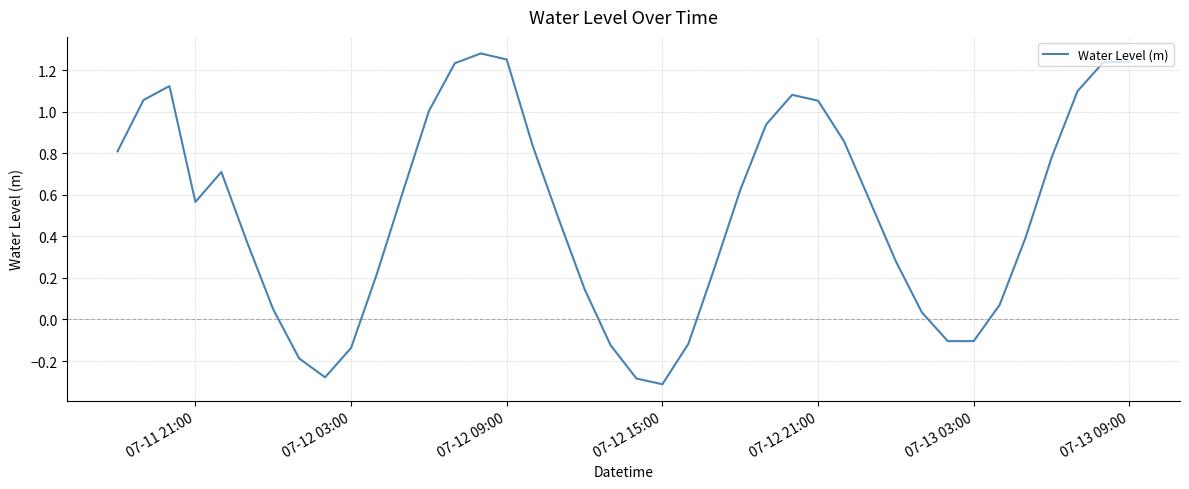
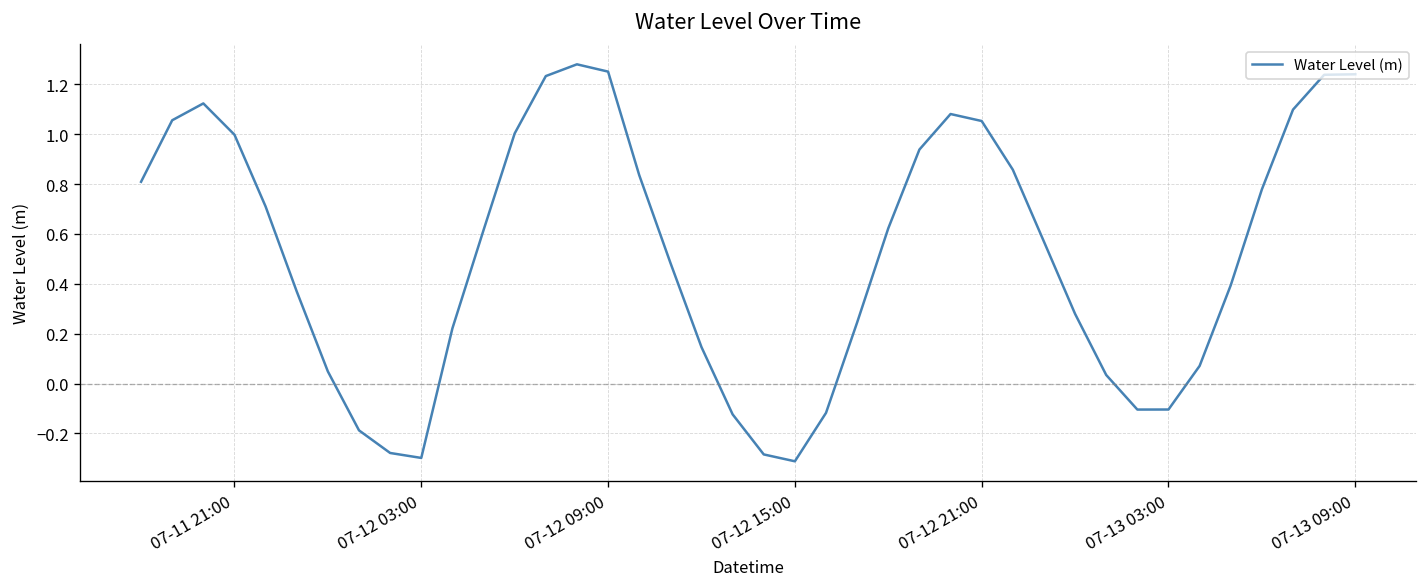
  {
-   "07-11 21:00": 0.57,
-   "07-12 03:00": -0.14,
+   "07-11 21:00": 1.00,
+   "07-12 03:00": -0.30,
    "07-12 09:00": 1.25,
    "07-12 15:00": -0.31,
    "07-12 21:00": 1.05,
    "07-13 03:00": -0.10
  }
